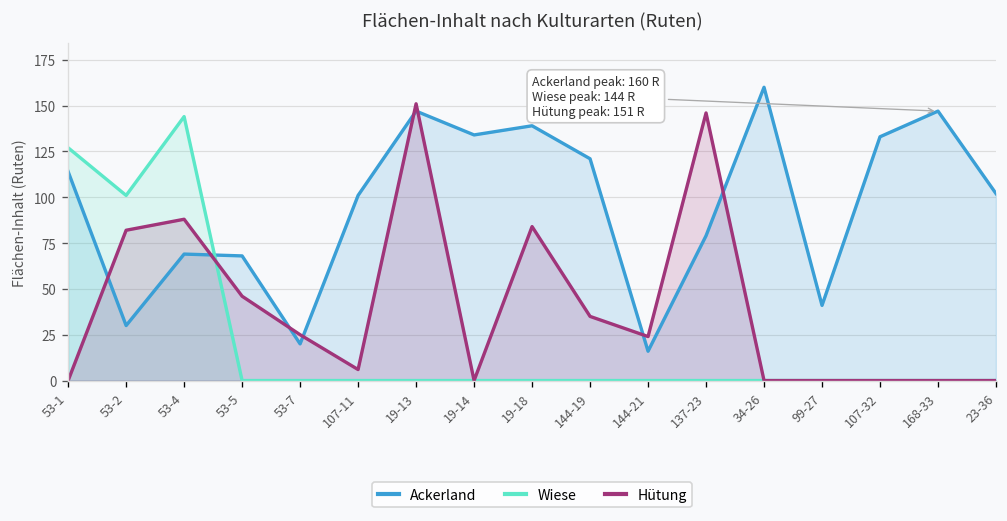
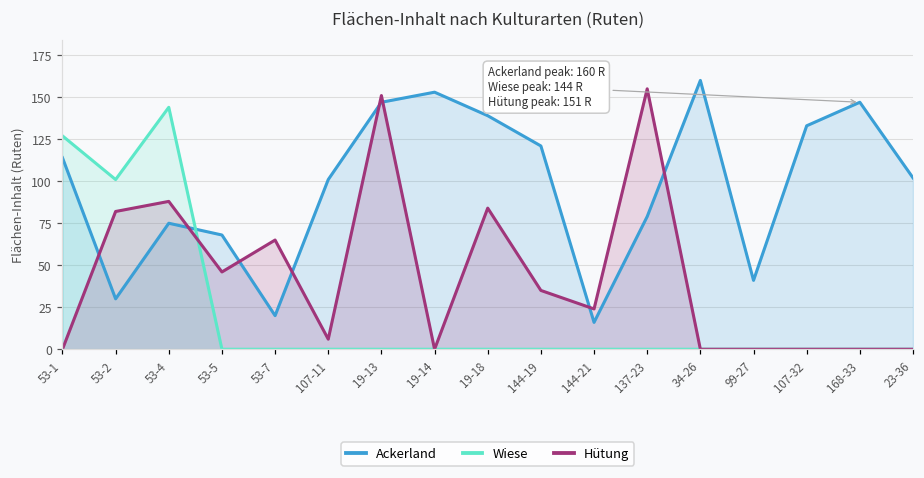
  {
    "Ackerland": {
      "53-1": 114,
      "53-2": 30,
-     "53-4": 69,
+     "53-4": 75,
      "53-5": 68,
      "53-7": 20,
      "107-11": 101,
      "19-13": 147,
-     "19-14": 134,
+     "19-14": 153,
      "19-18": 139,
      "144-19": 121,
      "144-21": 16,
      "137-23": 79,
      "99-27": 41,
      "107-32": 133,
      "168-33": 147,
      "23-36": 102
    },
    "Wiese": {
      "53-1": 127,
      "53-2": 101,
      "53-4": 144,
      "53-5": 0,
      "53-7": 0,
      "107-11": 0,
      "19-13": 0,
      "19-18": 0,
      "144-19": 0,
      "144-21": 0,
      "137-23": 0
    },
    "Hütung": {
      "53-1": 0,
      "53-2": 82,
      "53-4": 88,
      "53-5": 46,
-     "53-7": 25,
+     "53-7": 65,
      "107-11": 6,
      "19-13": 151,
      "19-18": 84,
      "144-19": 35,
      "144-21": 24,
-     "137-23": 146
+     "137-23": 155
    }
  }
